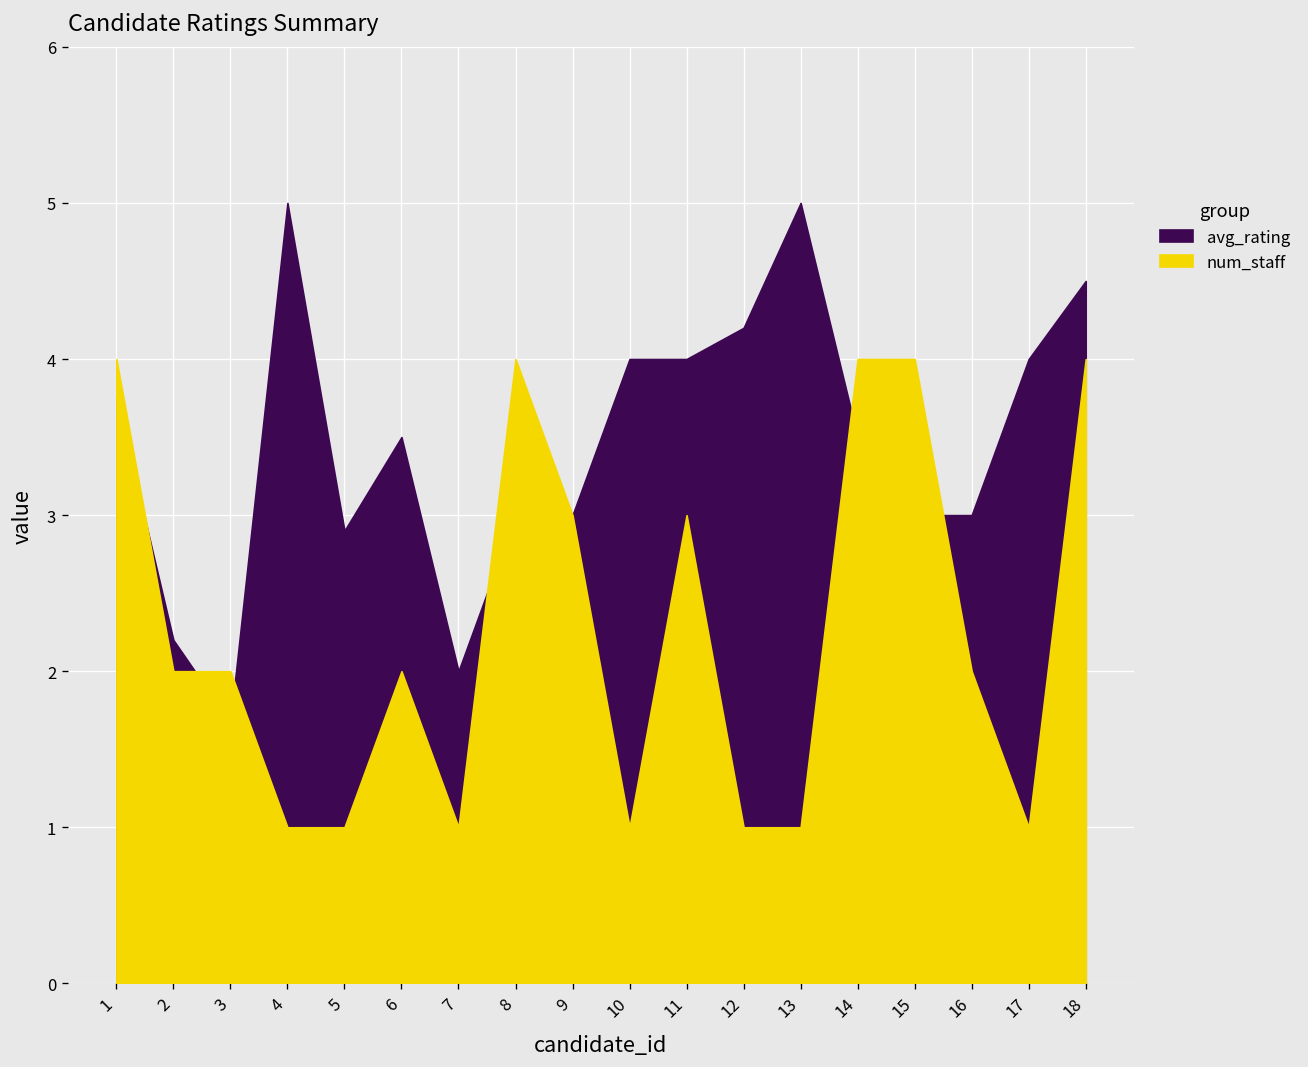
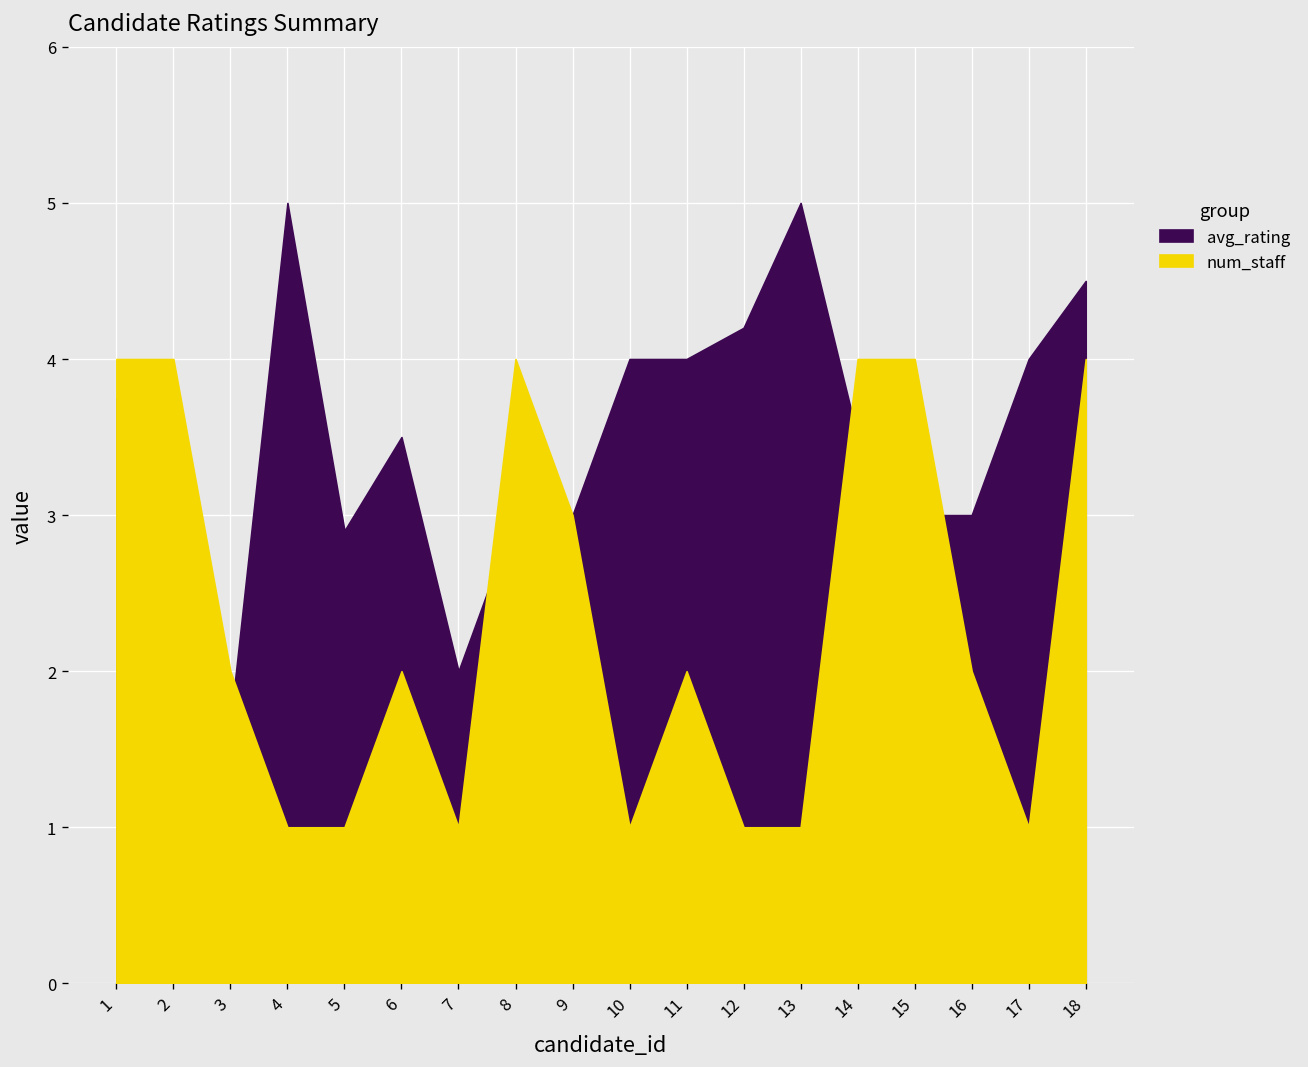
  {
    "avg_rating": {
      "1": 3.75,
-     "2": 2.2,
+     "2": 2.5,
      "3": 1.67,
      "4": 5.0,
      "5": 2.9,
      "6": 3.5,
      "7": 2.0,
      "8": 3.0,
      "10": 4.0,
      "11": 4.0,
      "12": 4.2,
      "13": 5.0,
      "14": 3.5,
      "15": 3.0,
      "16": 3.0,
      "17": 4.0,
      "18": 4.5
    },
    "num_staff": {
      "1": 4,
-     "2": 2,
+     "2": 4,
      "3": 2,
      "4": 1,
      "5": 1,
      "6": 2,
      "7": 1,
      "8": 4,
      "10": 1,
-     "11": 3,
+     "11": 2,
      "12": 1,
      "13": 1,
      "14": 4,
      "15": 4,
      "16": 2,
      "17": 1,
      "18": 4
    }
  }
